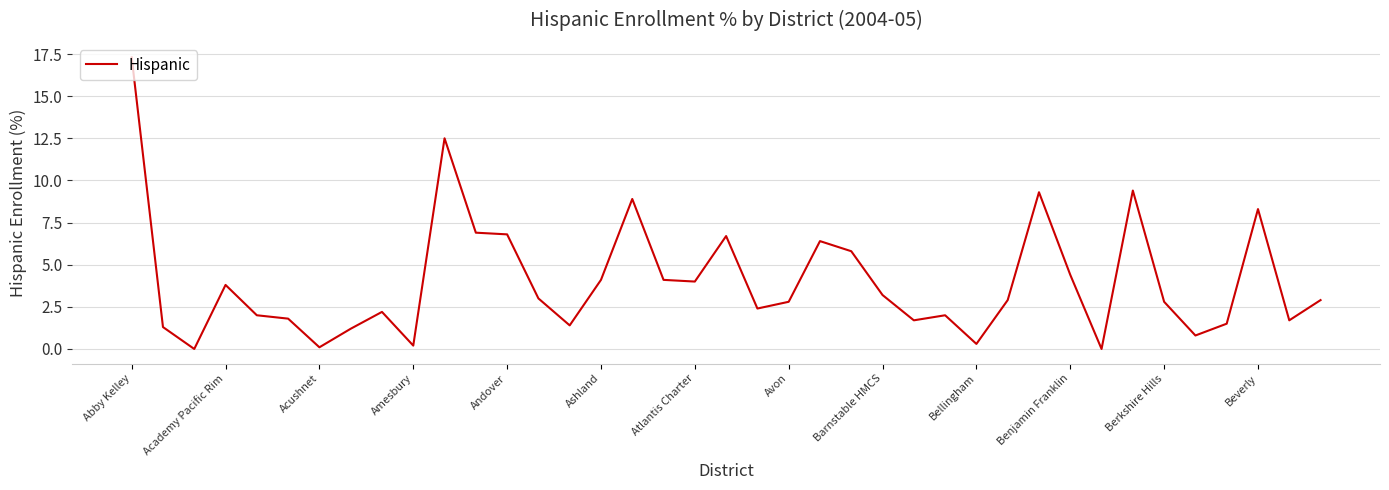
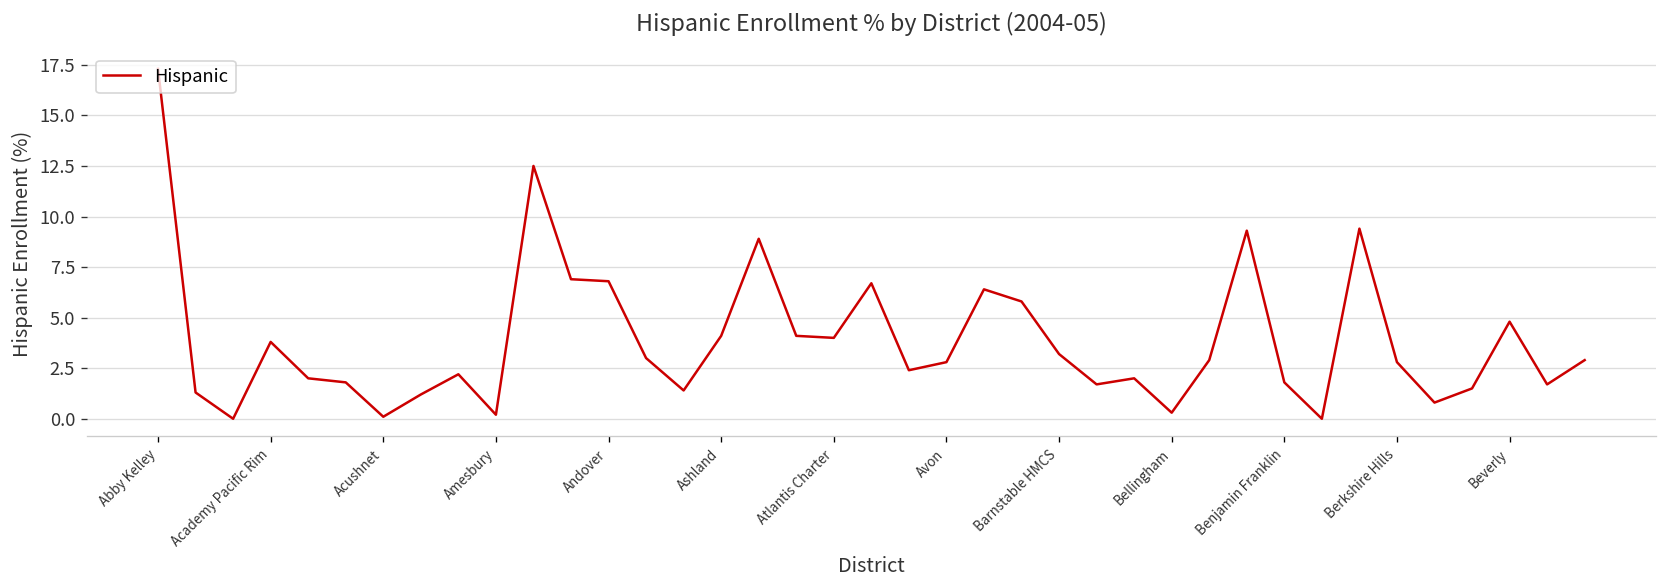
  {
    "Academy Pacific Rim": 3.8,
    "Acushnet": 0.1,
    "Amesbury": 0.2,
    "Andover": 6.8,
    "Ashland": 4.1,
    "Atlantis Charter": 4.0,
    "Avon": 2.8,
    "Barnstable HMCS": 3.2,
    "Bellingham": 0.3,
-   "Benjamin Franklin": 4.4,
+   "Benjamin Franklin": 1.8,
    "Berkshire Hills": 2.8,
-   "Beverly": 8.3
+   "Beverly": 4.8
  }
